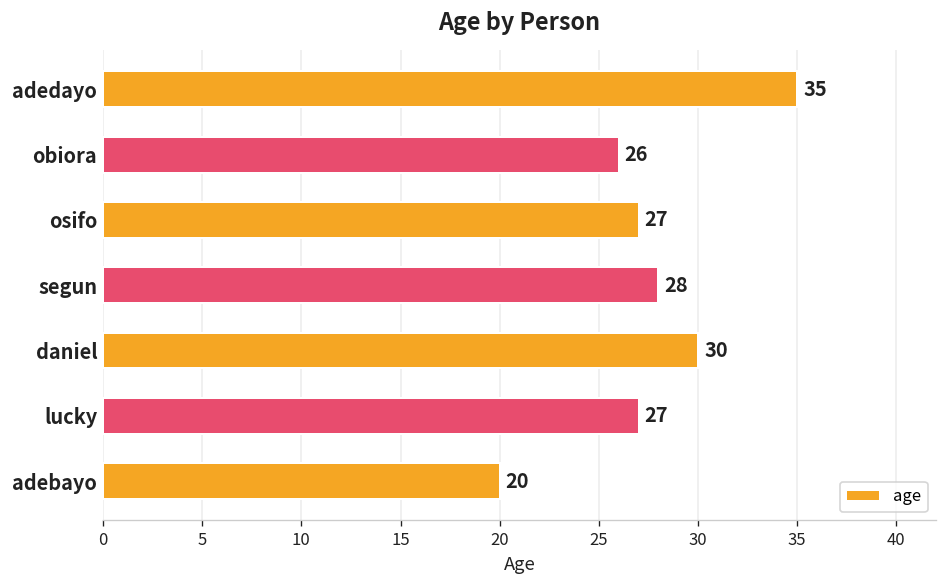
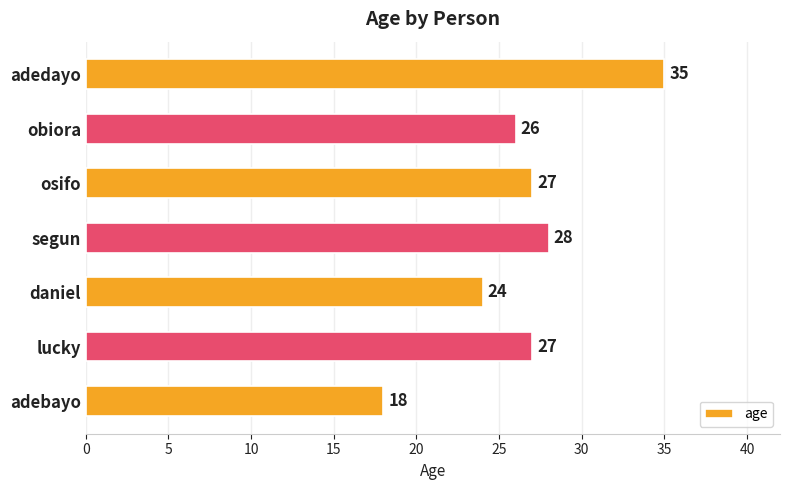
  {
    "adedayo": 35,
    "obiora": 26,
    "osifo": 27,
    "segun": 28,
-   "daniel": 30,
+   "daniel": 24,
    "lucky": 27,
-   "adebayo": 20
+   "adebayo": 18
  }
